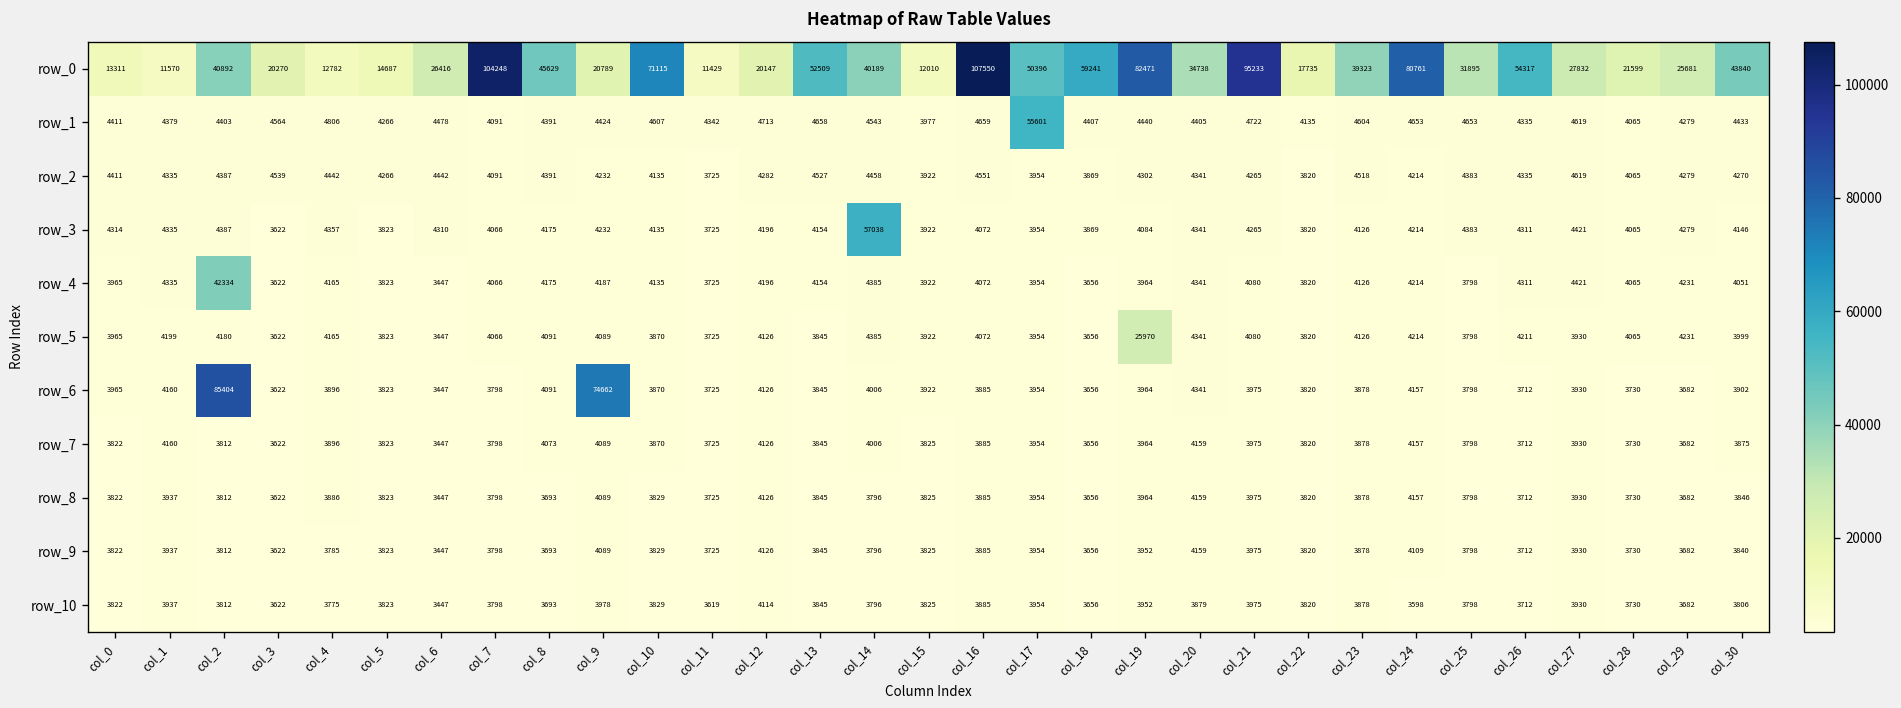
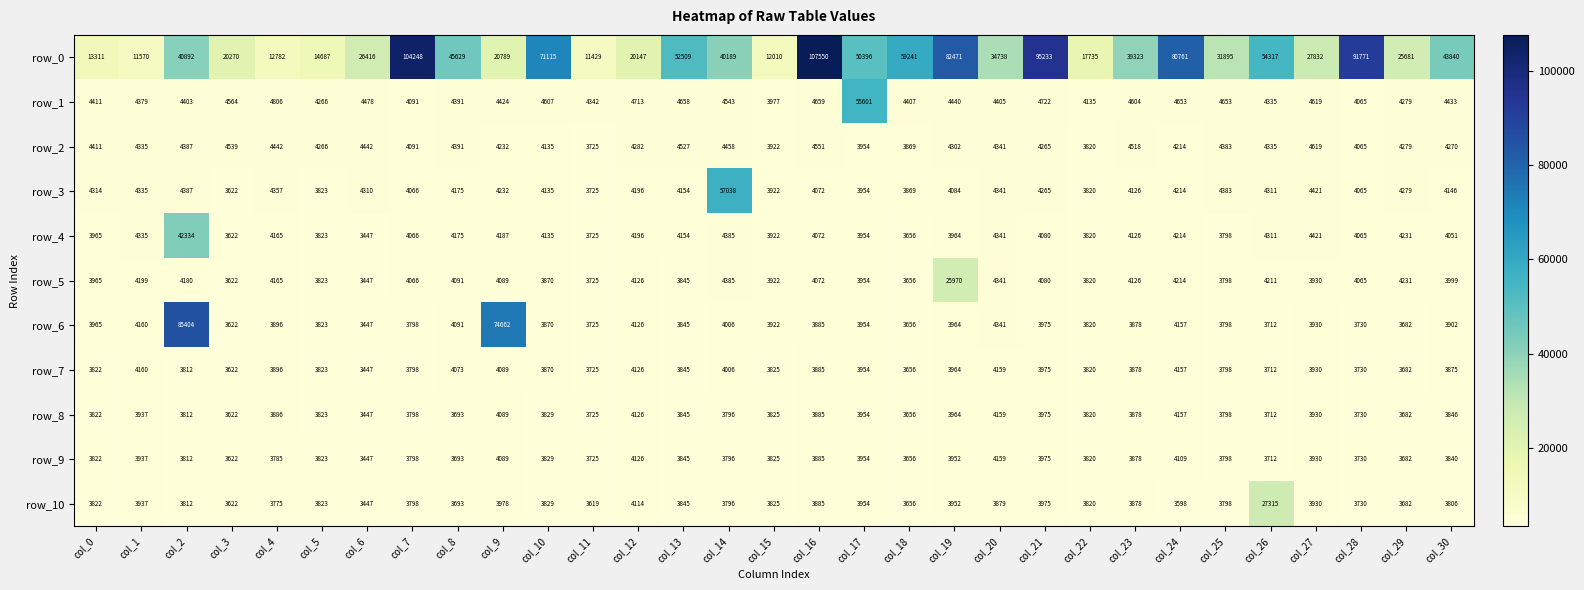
  {
    "row_0": {
      "col_0": 13311,
      "col_1": 11570,
      "col_2": 40892,
      "col_3": 20270,
      "col_4": 12782,
      "col_5": 14687,
      "col_6": 26416,
      "col_7": 104248,
      "col_8": 45629,
      "col_9": 20789,
      "col_10": 71115,
      "col_11": 11429,
      "col_12": 20147,
      "col_13": 52509,
      "col_14": 40189,
      "col_15": 12010,
      "col_16": 107550,
      "col_17": 50396,
      "col_18": 59241,
      "col_19": 82471,
      "col_20": 34738,
      "col_21": 95233,
      "col_22": 17735,
      "col_23": 39323,
      "col_24": 80761,
      "col_25": 31895,
      "col_26": 54317,
      "col_27": 27832,
-     "col_28": 21599,
+     "col_28": 91771,
      "col_29": 25681,
      "col_30": 43840
    },
    "row_10": {
      "col_0": 3822,
      "col_1": 3937,
      "col_2": 3812,
      "col_3": 3622,
      "col_4": 3775,
      "col_5": 3823,
      "col_6": 3447,
      "col_7": 3798,
      "col_8": 3693,
      "col_9": 3978,
      "col_10": 3829,
      "col_11": 3619,
      "col_12": 4114,
      "col_13": 3845,
      "col_14": 3796,
      "col_15": 3825,
      "col_16": 3885,
      "col_17": 3954,
      "col_18": 3656,
      "col_19": 3952,
      "col_20": 3879,
      "col_21": 3975,
      "col_22": 3820,
      "col_23": 3878,
      "col_24": 3598,
      "col_25": 3798,
-     "col_26": 3712,
+     "col_26": 27315,
      "col_27": 3930,
      "col_28": 3730,
      "col_29": 3682,
      "col_30": 3806
    }
  }
